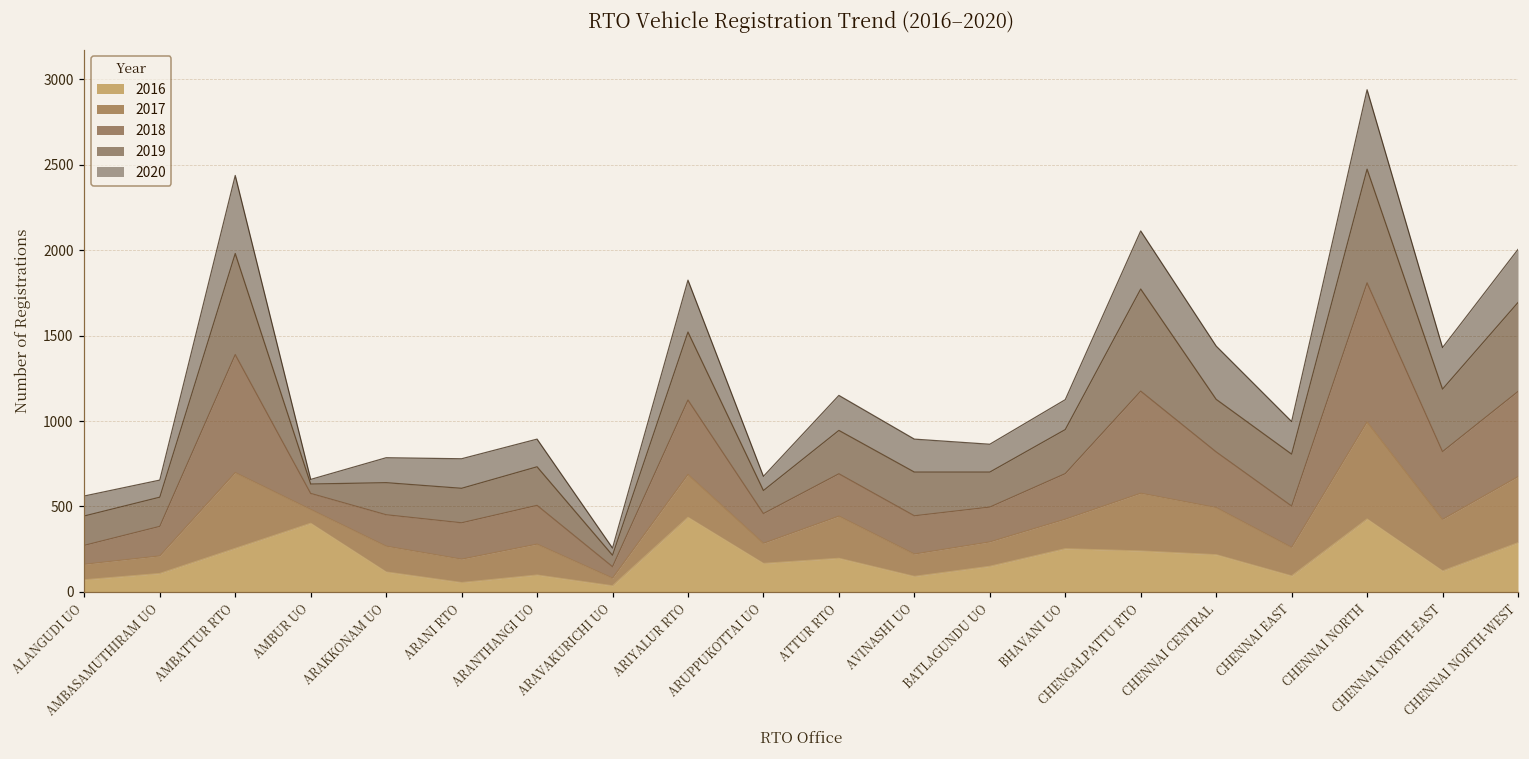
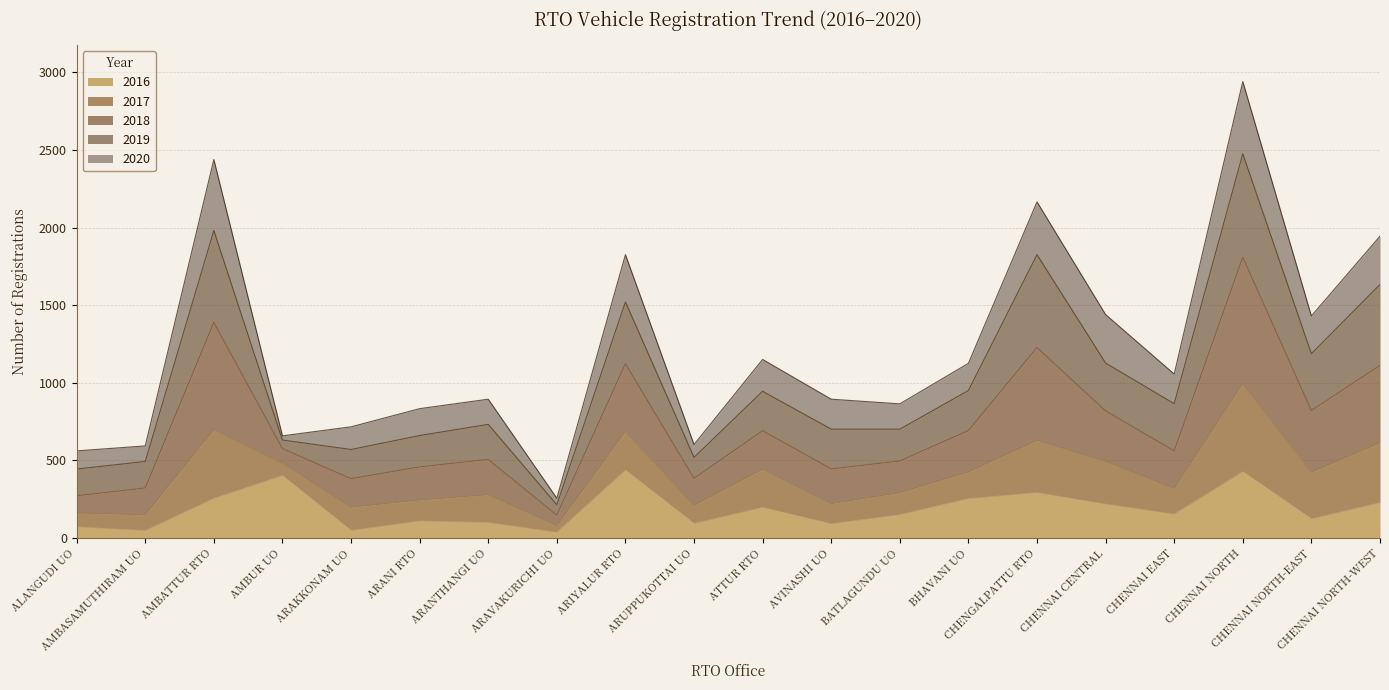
  {
    "2016": {
      "ALANGUDI UO": 70,
-     "AMBASAMUTHIRAM UO": 110,
+     "AMBASAMUTHIRAM UO": 50,
      "AMBATTUR RTO": 250,
      "AMBUR UO": 400,
-     "ARAKKONAM UO": 120,
-     "ARANI RTO": 50,
+     "ARAKKONAM UO": 50,
+     "ARANI RTO": 110,
      "ARANTHANGI UO": 100,
      "ARAVAKURICHI UO": 40,
      "ARIYALUR RTO": 440,
-     "ARUPPUKOTTAI UO": 170,
+     "ARUPPUKOTTAI UO": 90,
      "ATTUR RTO": 200,
      "AVINASHI UO": 90,
      "BATLAGUNDU UO": 150,
      "BHAVANI UO": 250,
-     "CHENGALPATTU RTO": 240,
+     "CHENGALPATTU RTO": 290,
      "CHENNAI CENTRAL": 220,
-     "CHENNAI EAST": 90,
+     "CHENNAI EAST": 150,
      "CHENNAI NORTH": 430,
      "CHENNAI NORTH-EAST": 120,
-     "CHENNAI NORTH-WEST": 290
+     "CHENNAI NORTH-WEST": 230
    }
  }
